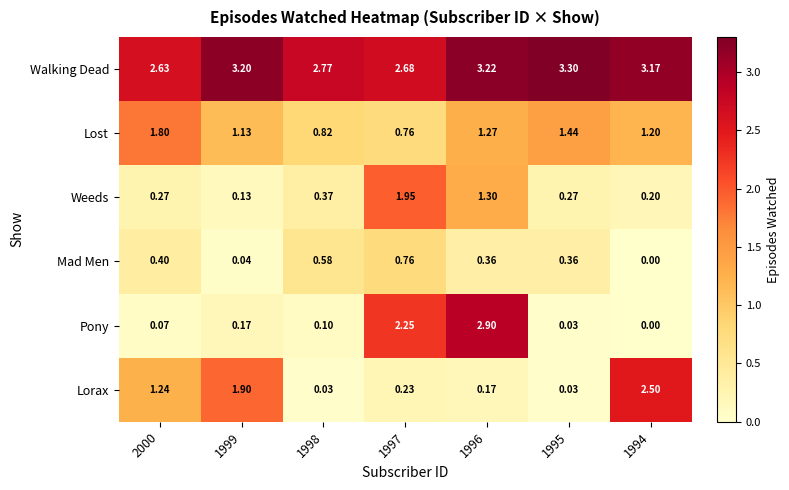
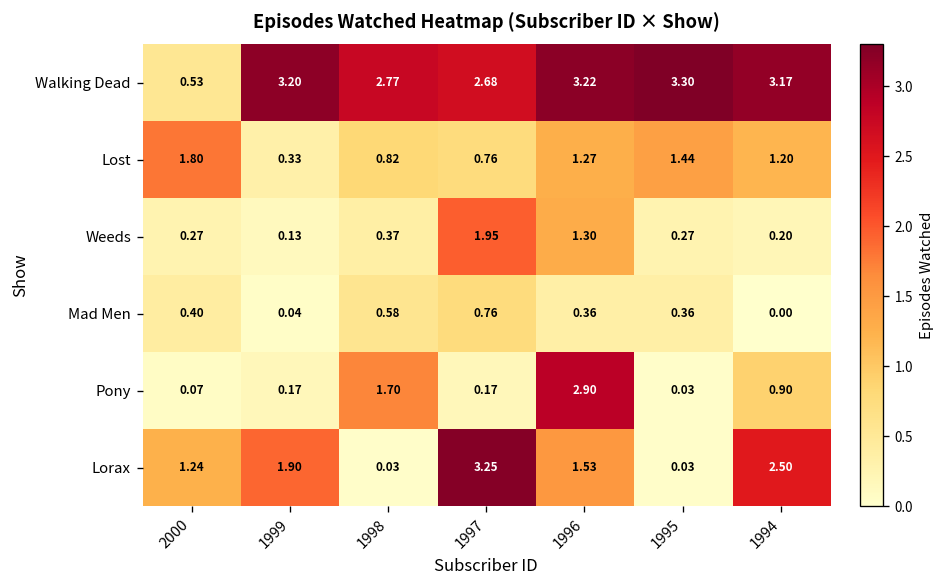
  {
    "Walking Dead": {
-     "2000": 2.63,
+     "2000": 0.53,
      "1999": 3.20,
      "1998": 2.77,
      "1997": 2.68,
      "1996": 3.22,
      "1995": 3.30,
      "1994": 3.17
    },
    "Lost": {
      "2000": 1.80,
-     "1999": 1.13,
+     "1999": 0.33,
      "1998": 0.82,
      "1997": 0.76,
      "1996": 1.27,
      "1995": 1.44,
      "1994": 1.20
    },
    "Weeds": {
      "2000": 0.27,
      "1999": 0.13,
      "1998": 0.37,
      "1997": 1.95,
      "1996": 1.30,
      "1995": 0.27,
      "1994": 0.20
    },
    "Mad Men": {
      "2000": 0.40,
      "1999": 0.04,
      "1998": 0.58,
      "1997": 0.76,
      "1996": 0.36,
      "1995": 0.36,
      "1994": 0.00
    },
    "Pony": {
      "2000": 0.07,
      "1999": 0.17,
-     "1998": 0.10,
-     "1997": 2.25,
+     "1998": 1.70,
+     "1997": 0.17,
      "1996": 2.90,
      "1995": 0.03,
-     "1994": 0.00
+     "1994": 0.90
    },
    "Lorax": {
      "2000": 1.24,
      "1999": 1.90,
      "1998": 0.03,
-     "1997": 0.23,
-     "1996": 0.17,
+     "1997": 3.25,
+     "1996": 1.53,
      "1995": 0.03,
      "1994": 2.50
    }
  }
